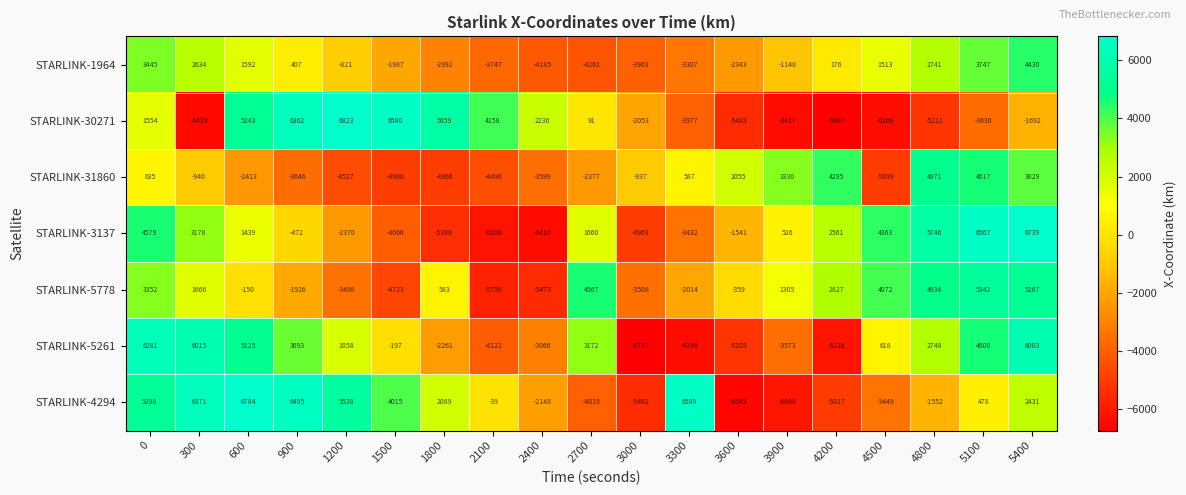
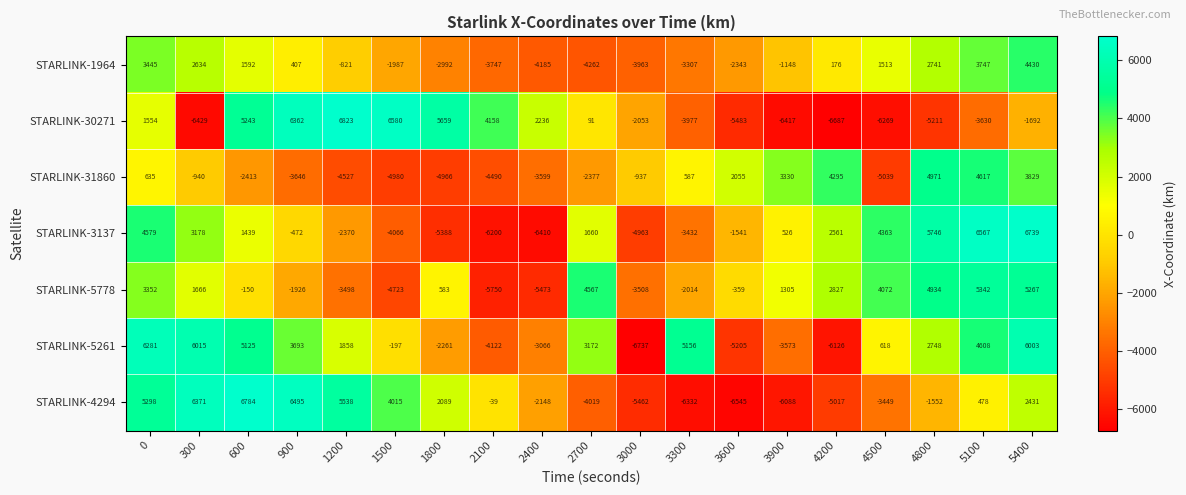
  {
    "STARLINK-1964": {
      "0": 3445,
      "300": 2634,
      "600": 1592,
      "900": 407,
      "1200": -821,
      "1500": -1987,
      "1800": -2992,
      "2100": -3747,
      "2400": -4185,
      "2700": -4262,
      "3000": -3963,
      "3300": -3307,
      "3600": -2343,
      "3900": -1148,
      "4200": 176,
      "4500": 1513,
      "4800": 2741,
      "5100": 3747,
      "5400": 4430
    },
    "STARLINK-30271": {
      "0": 1554,
      "300": -6429,
      "600": 5243,
      "900": 6362,
      "1200": 6823,
      "1500": 6580,
      "1800": 5659,
      "2100": 4158,
      "2400": 2236,
      "2700": 91,
      "3000": -2053,
      "3300": -3977,
      "3600": -5483,
      "3900": -6417,
      "4200": -6687,
      "4500": -6269,
      "4800": -5211,
      "5100": -3630,
      "5400": -1692
    },
    "STARLINK-31860": {
      "0": 635,
      "300": -940,
      "600": -2413,
      "900": -3646,
      "1200": -4527,
      "1500": -4980,
      "1800": -4966,
      "2100": -4490,
      "2400": -3599,
      "2700": -2377,
      "3000": -937,
      "3300": 587,
      "3600": 2055,
      "3900": 3330,
      "4200": 4295,
      "4500": -5039,
      "4800": 4971,
      "5100": 4617,
      "5400": 3829
    },
    "STARLINK-3137": {
      "0": 4579,
      "300": 3178,
      "600": 1439,
      "900": -472,
      "1200": -2370,
      "1500": -4066,
      "1800": -5388,
      "2100": -6200,
      "2400": -6410,
      "2700": 1660,
      "3000": -4963,
      "3300": -3432,
      "3600": -1541,
      "3900": 526,
      "4200": 2561,
      "4500": 4363,
      "4800": 5746,
      "5100": 6567,
      "5400": 6739
    },
    "STARLINK-5778": {
      "0": 3352,
      "300": 1666,
      "600": -150,
      "900": -1926,
      "1200": -3498,
      "1500": -4723,
      "1800": 583,
      "2100": -5750,
      "2400": -5473,
      "2700": 4567,
      "3000": -3508,
      "3300": -2014,
      "3600": -359,
      "3900": 1305,
      "4200": 2827,
      "4500": 4072,
      "4800": 4934,
      "5100": 5342,
      "5400": 5267
    },
    "STARLINK-5261": {
      "0": 6281,
      "300": 6015,
      "600": 5125,
      "900": 3693,
      "1200": 1858,
      "1500": -197,
      "1800": -2261,
      "2100": -4122,
      "2400": -3066,
      "2700": 3172,
      "3000": -6737,
-     "3300": -6296,
+     "3300": 5156,
      "3600": -5205,
      "3900": -3573,
      "4200": -6126,
      "4500": 618,
      "4800": 2748,
      "5100": 4608,
      "5400": 6003
    },
    "STARLINK-4294": {
      "0": 5298,
      "300": 6371,
      "600": 6784,
      "900": 6495,
      "1200": 5538,
      "1500": 4015,
      "1800": 2089,
      "2100": -39,
      "2400": -2148,
      "2700": -4019,
      "3000": -5462,
-     "3300": 6589,
+     "3300": -6332,
      "3600": -6545,
      "3900": -6088,
      "4200": -5017,
      "4500": -3449,
      "4800": -1552,
      "5100": 478,
      "5400": 2431
    }
  }
